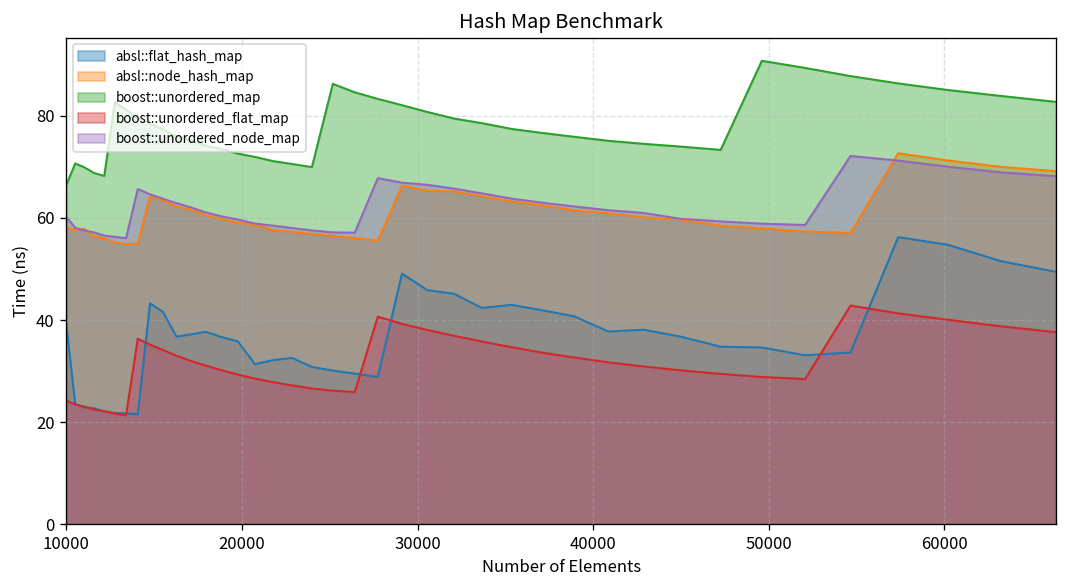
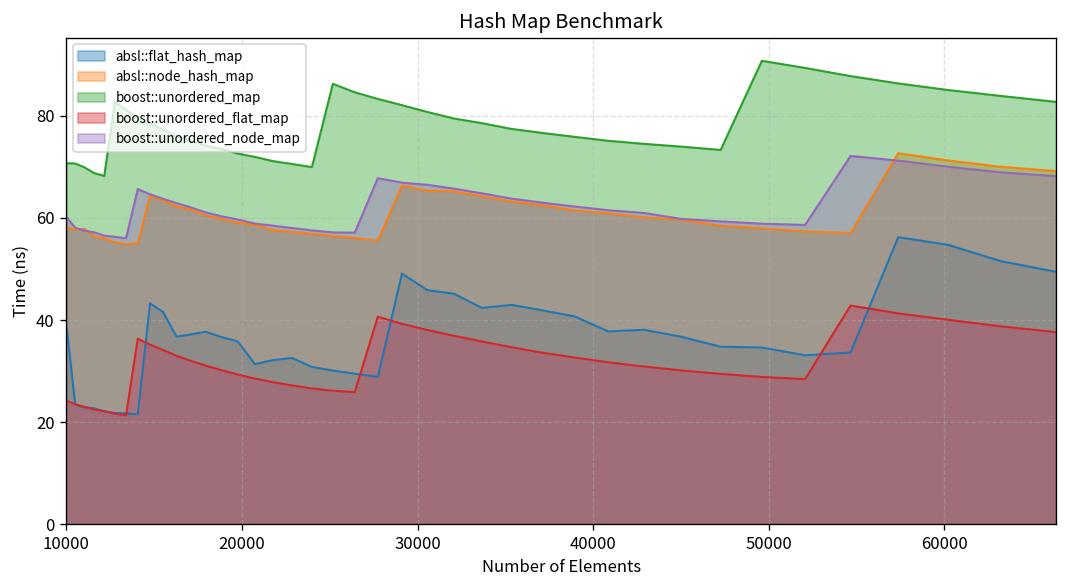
  {
    "absl::flat_hash_map": {
      "10000": 39
    },
    "boost::unordered_map": {
-     "10000": 67
+     "10000": 71
    },
    "boost::unordered_node_map": {
      "10000": 60
    }
  }
